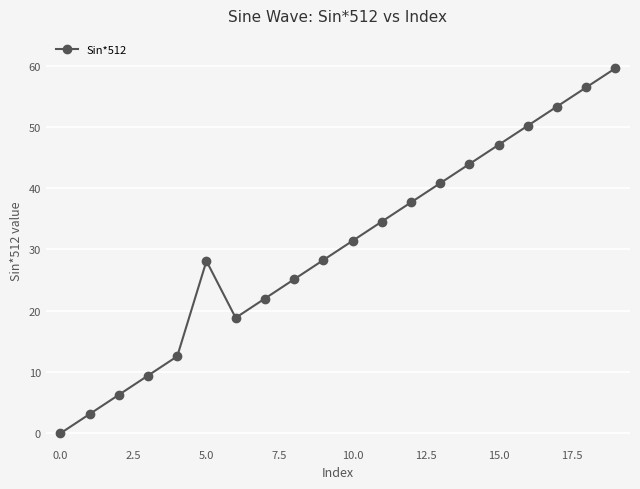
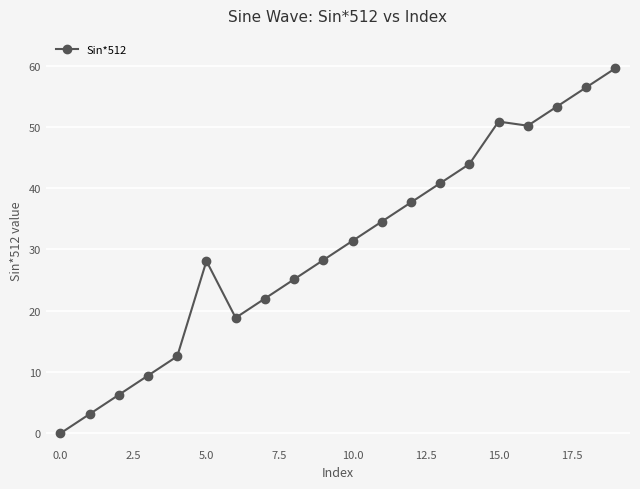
  {
    "0.0": 0,
    "5.0": 28,
    "10.0": 31,
-   "15.0": 47
+   "15.0": 51
  }
